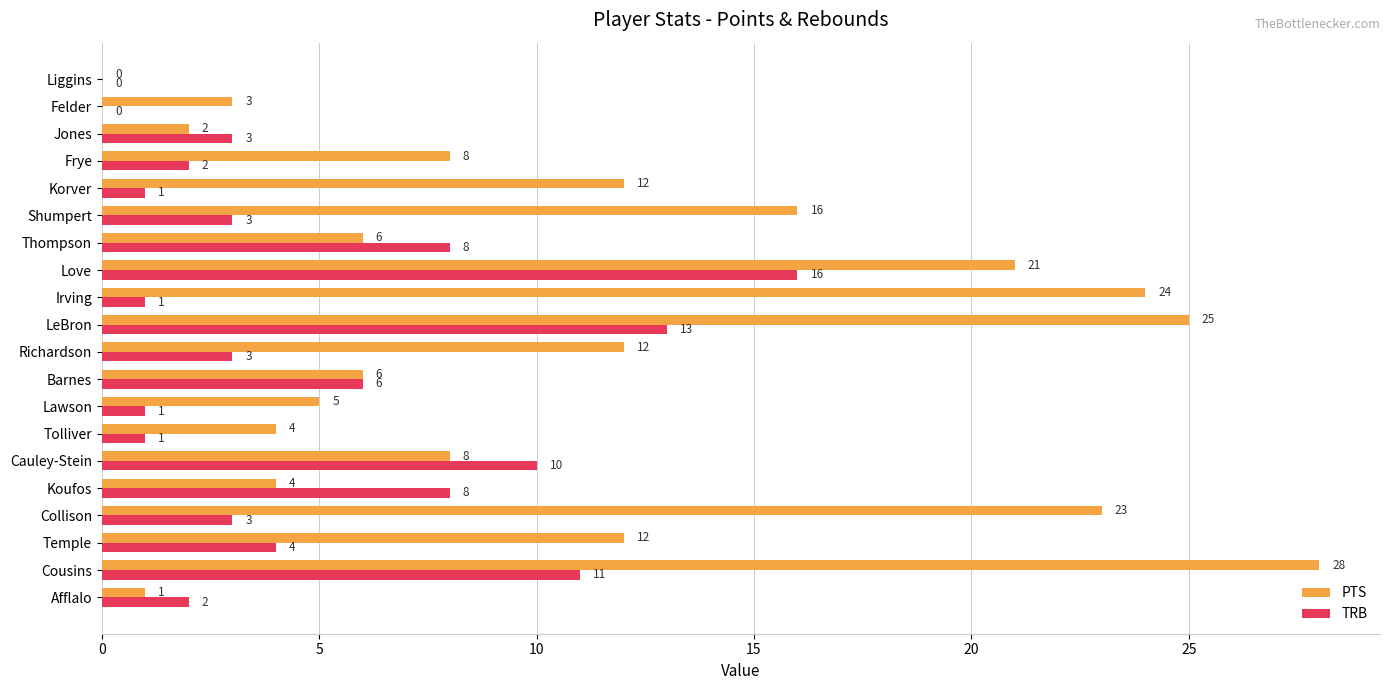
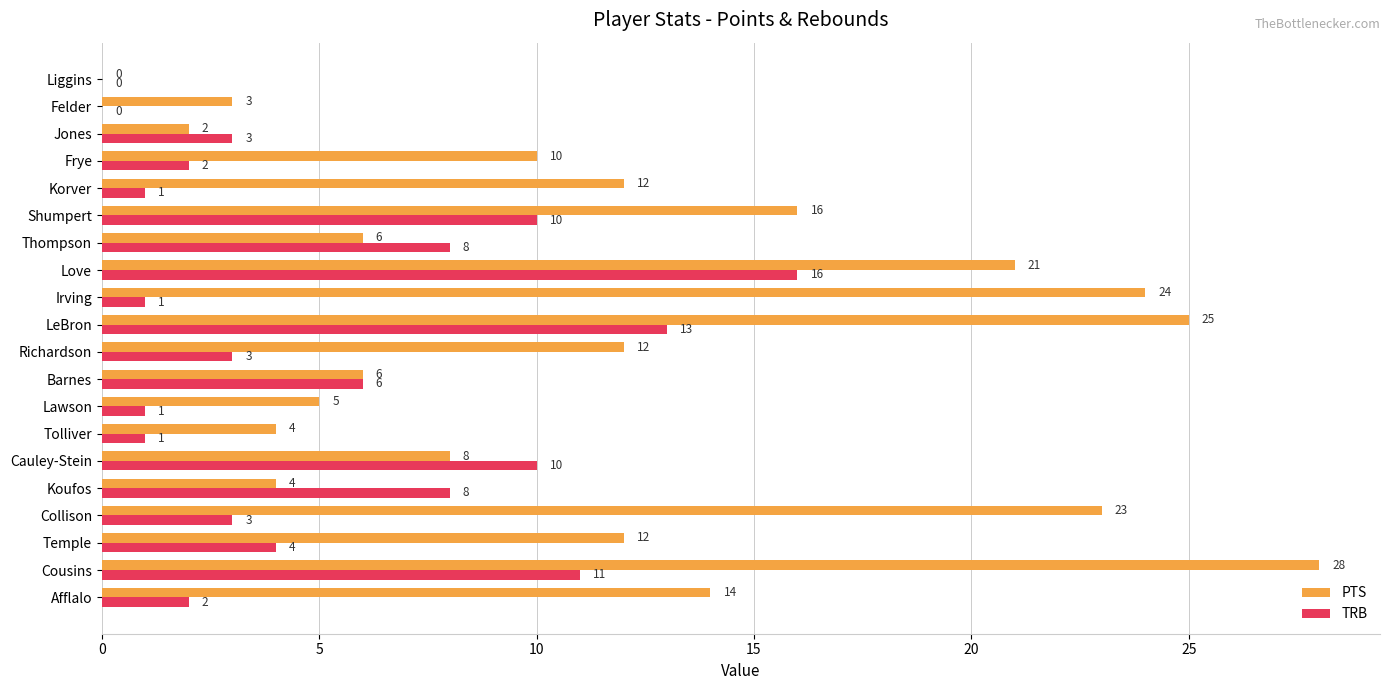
  {
    "PTS": {
      "Felder": 3,
      "Jones": 2,
-     "Frye": 8,
+     "Frye": 10,
      "Korver": 12,
      "Shumpert": 16,
      "Thompson": 6,
      "Love": 21,
      "Irving": 24,
      "LeBron": 25,
      "Richardson": 12,
      "Lawson": 5,
      "Tolliver": 4,
      "Cauley-Stein": 8,
      "Koufos": 4,
      "Collison": 23,
      "Temple": 12,
      "Cousins": 28,
-     "Afflalo": 1
+     "Afflalo": 14
    },
    "TRB": {
      "Felder": 0,
      "Jones": 3,
      "Frye": 2,
      "Korver": 1,
-     "Shumpert": 3,
+     "Shumpert": 10,
      "Thompson": 8,
      "Love": 16,
      "Irving": 1,
      "LeBron": 13,
      "Richardson": 3,
      "Lawson": 1,
      "Tolliver": 1,
      "Cauley-Stein": 10,
      "Koufos": 8,
      "Collison": 3,
      "Temple": 4,
      "Cousins": 11,
      "Afflalo": 2
    }
  }
